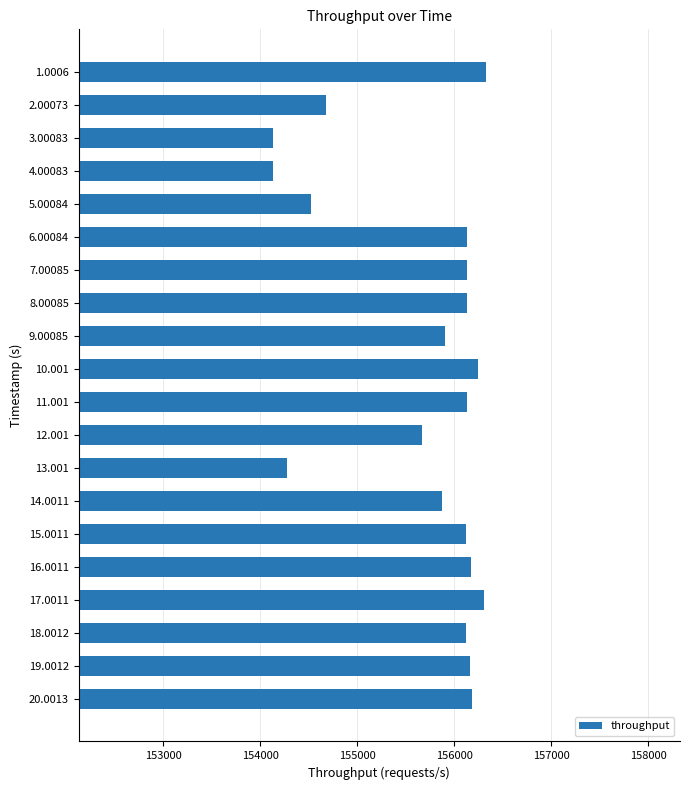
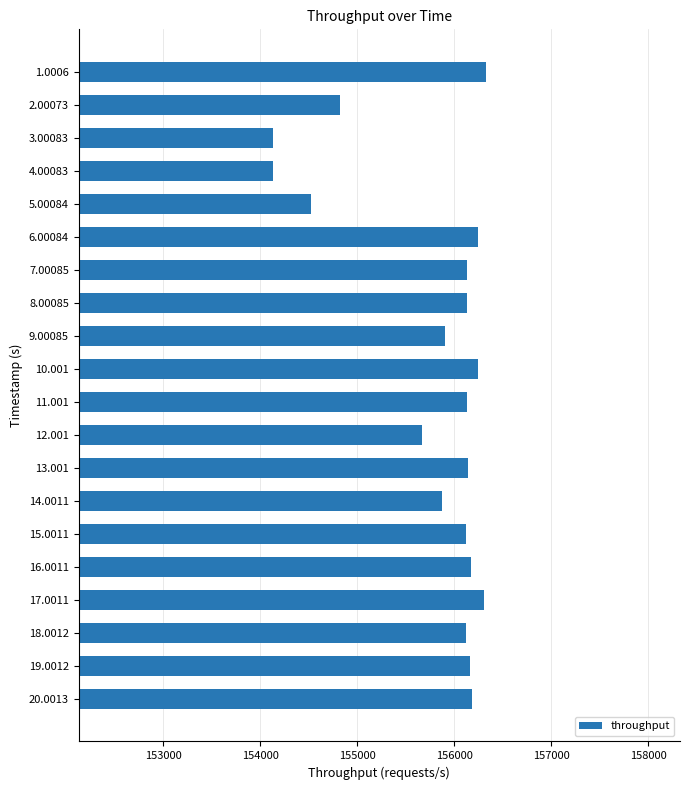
  {
    "1.0006": 156300,
-   "2.00073": 154700,
+   "2.00073": 154800,
    "3.00083": 154100,
    "4.00083": 154100,
    "5.00084": 154500,
-   "6.00084": 156100,
+   "6.00084": 156300,
    "7.00085": 156100,
    "8.00085": 156100,
    "9.00085": 155900,
    "10.001": 156200,
    "11.001": 156100,
    "12.001": 155700,
-   "13.001": 154300,
+   "13.001": 156100,
    "14.0011": 155900,
    "15.0011": 156100,
    "16.0011": 156200,
    "17.0011": 156300,
    "18.0012": 156100,
    "19.0012": 156200,
    "20.0013": 156200
  }
